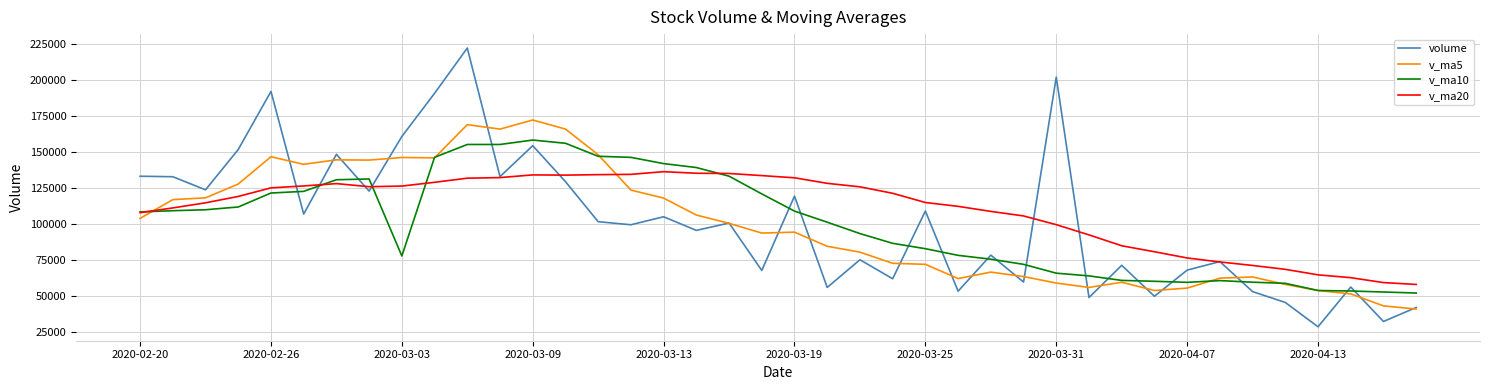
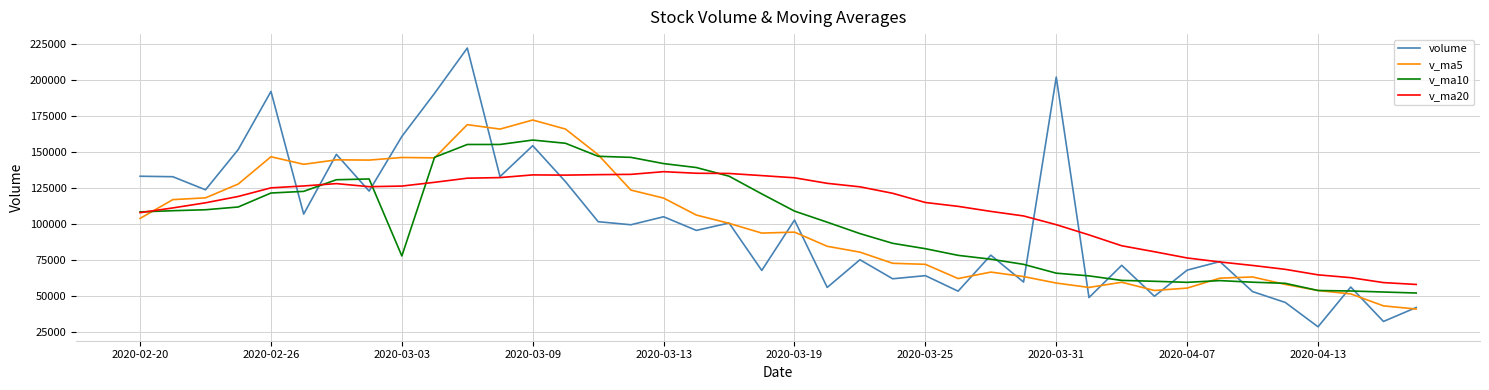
  {
    "volume": {
      "2020-02-20": 133000,
      "2020-02-26": 192000,
      "2020-03-03": 161000,
      "2020-03-09": 154000,
      "2020-03-13": 105000,
-     "2020-03-19": 119000,
-     "2020-03-25": 109000,
+     "2020-03-19": 103000,
+     "2020-03-25": 64000,
      "2020-03-31": 202000,
      "2020-04-07": 68000,
      "2020-04-13": 29000
    },
    "v_ma5": {
      "2020-02-20": 104000,
      "2020-02-26": 147000,
      "2020-03-03": 146000,
      "2020-03-09": 172000,
      "2020-03-13": 118000,
      "2020-03-19": 94000,
      "2020-03-25": 72000,
      "2020-03-31": 59000,
      "2020-04-07": 55000
    },
    "v_ma10": {
      "2020-02-26": 121000,
      "2020-03-03": 78000,
      "2020-03-09": 158000,
      "2020-03-13": 142000,
      "2020-03-19": 109000,
      "2020-03-25": 83000,
      "2020-03-31": 66000,
      "2020-04-07": 59000
    },
    "v_ma20": {
      "2020-02-26": 125000,
      "2020-03-03": 126000,
      "2020-03-09": 134000,
      "2020-03-13": 136000,
      "2020-03-19": 132000,
      "2020-03-25": 115000,
      "2020-03-31": 99000,
      "2020-04-07": 76000,
      "2020-04-13": 65000
    }
  }
